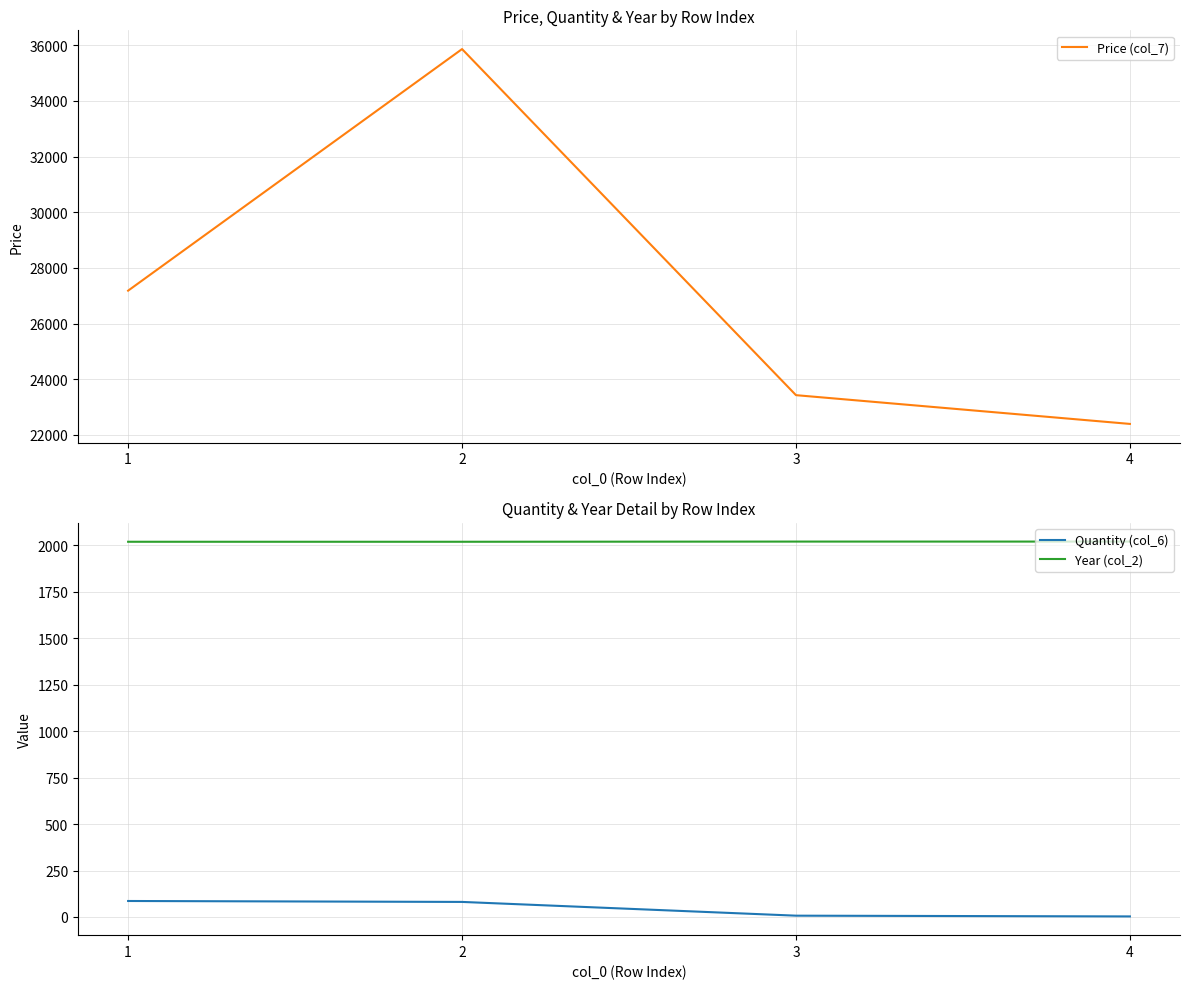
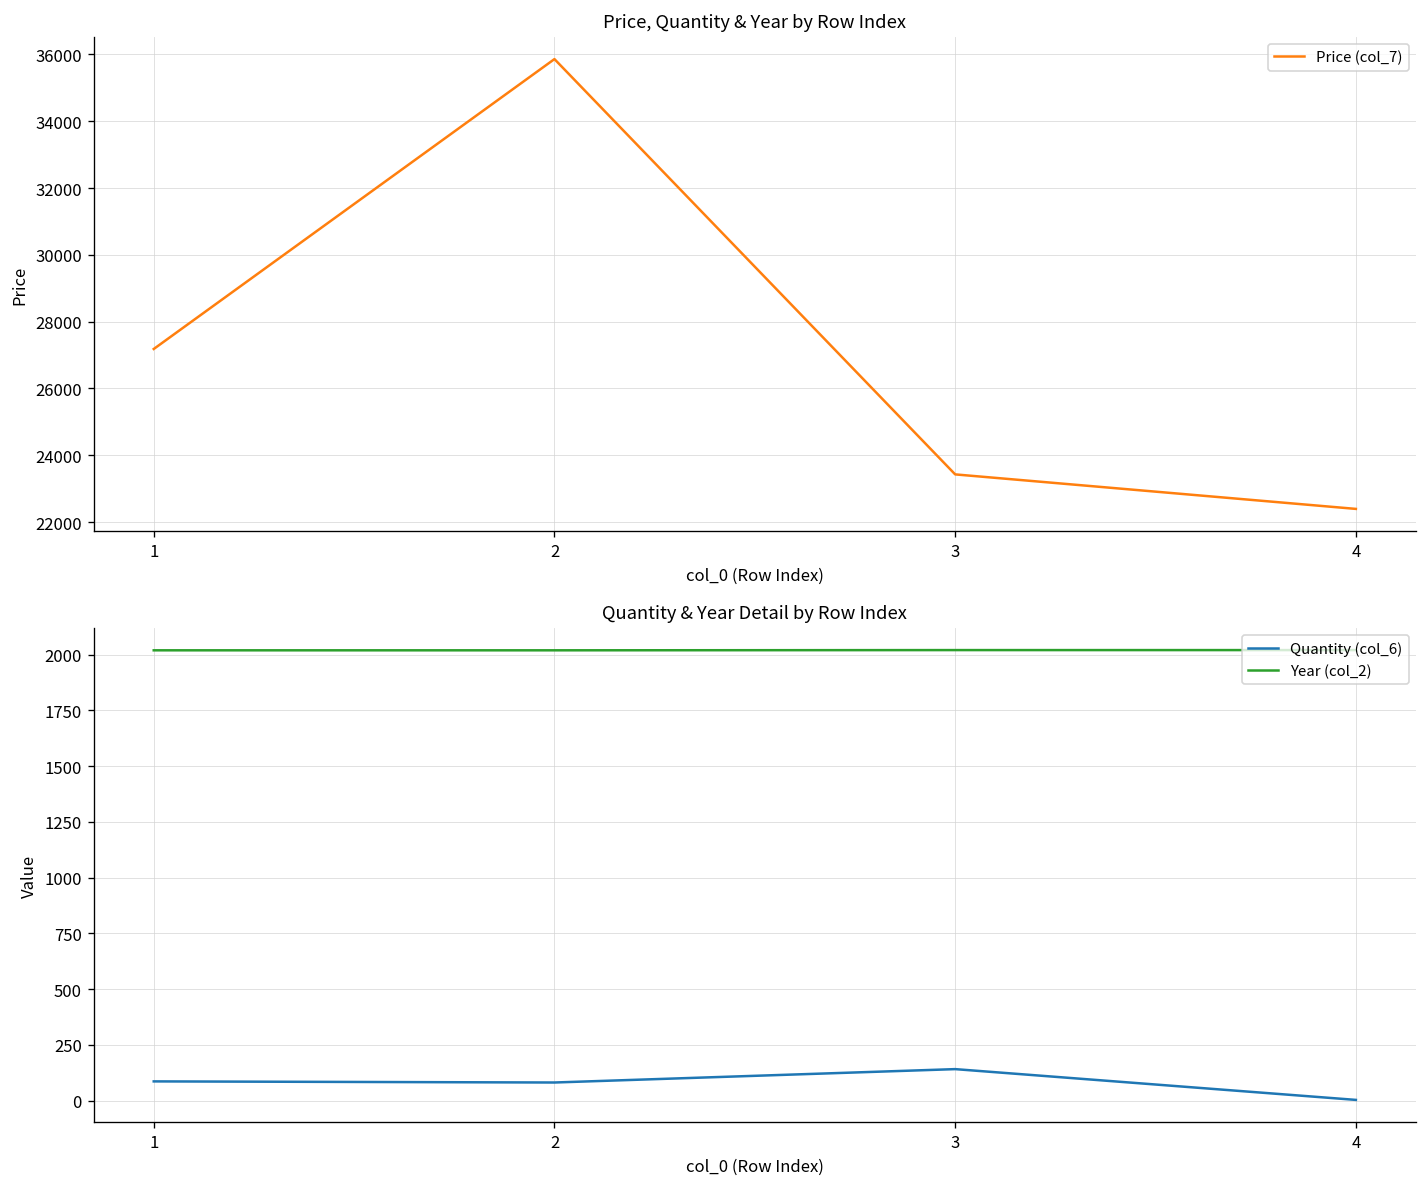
  {
    "Price, Quantity & Year by Row Index": {
      "1": 27200,
      "2": 35900,
      "3": 23400,
      "4": 22400
    },
    "Quantity & Year Detail by Row Index": {
      "Quantity (col_6)": {
        "1": 90,
        "2": 80,
-       "3": 10,
+       "3": 140,
        "4": 0
      },
      "Year (col_2)": {
        "1": 2020,
        "2": 2020,
        "3": 2020
      }
    }
  }
